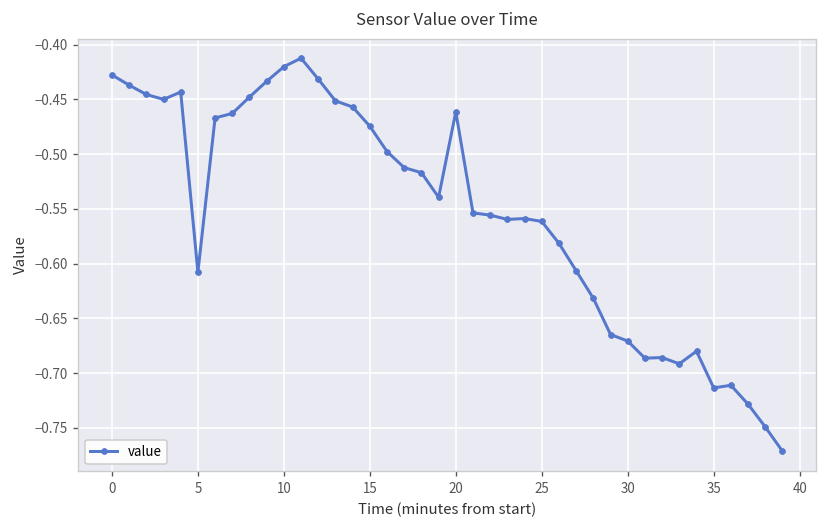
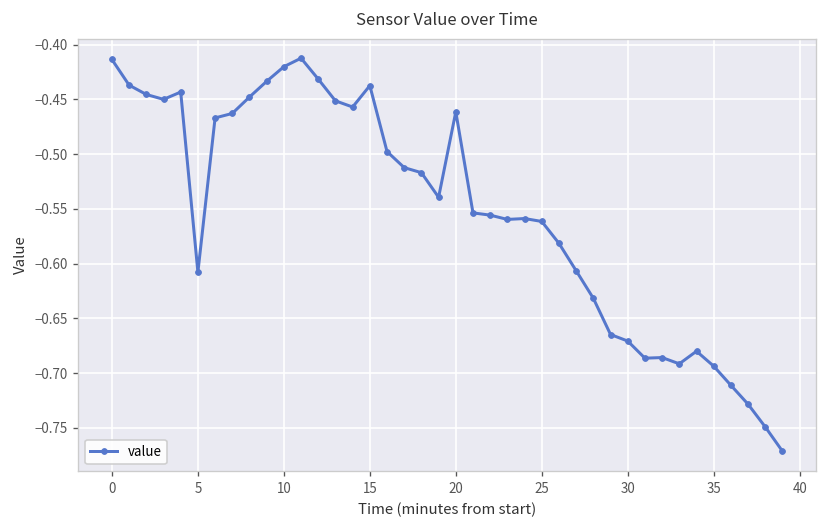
  {
-   "0": -0.43,
+   "0": -0.41,
    "5": -0.61,
    "10": -0.42,
-   "15": -0.47,
+   "15": -0.44,
    "20": -0.46,
    "25": -0.56,
    "30": -0.67,
-   "35": -0.71
+   "35": -0.69
  }
